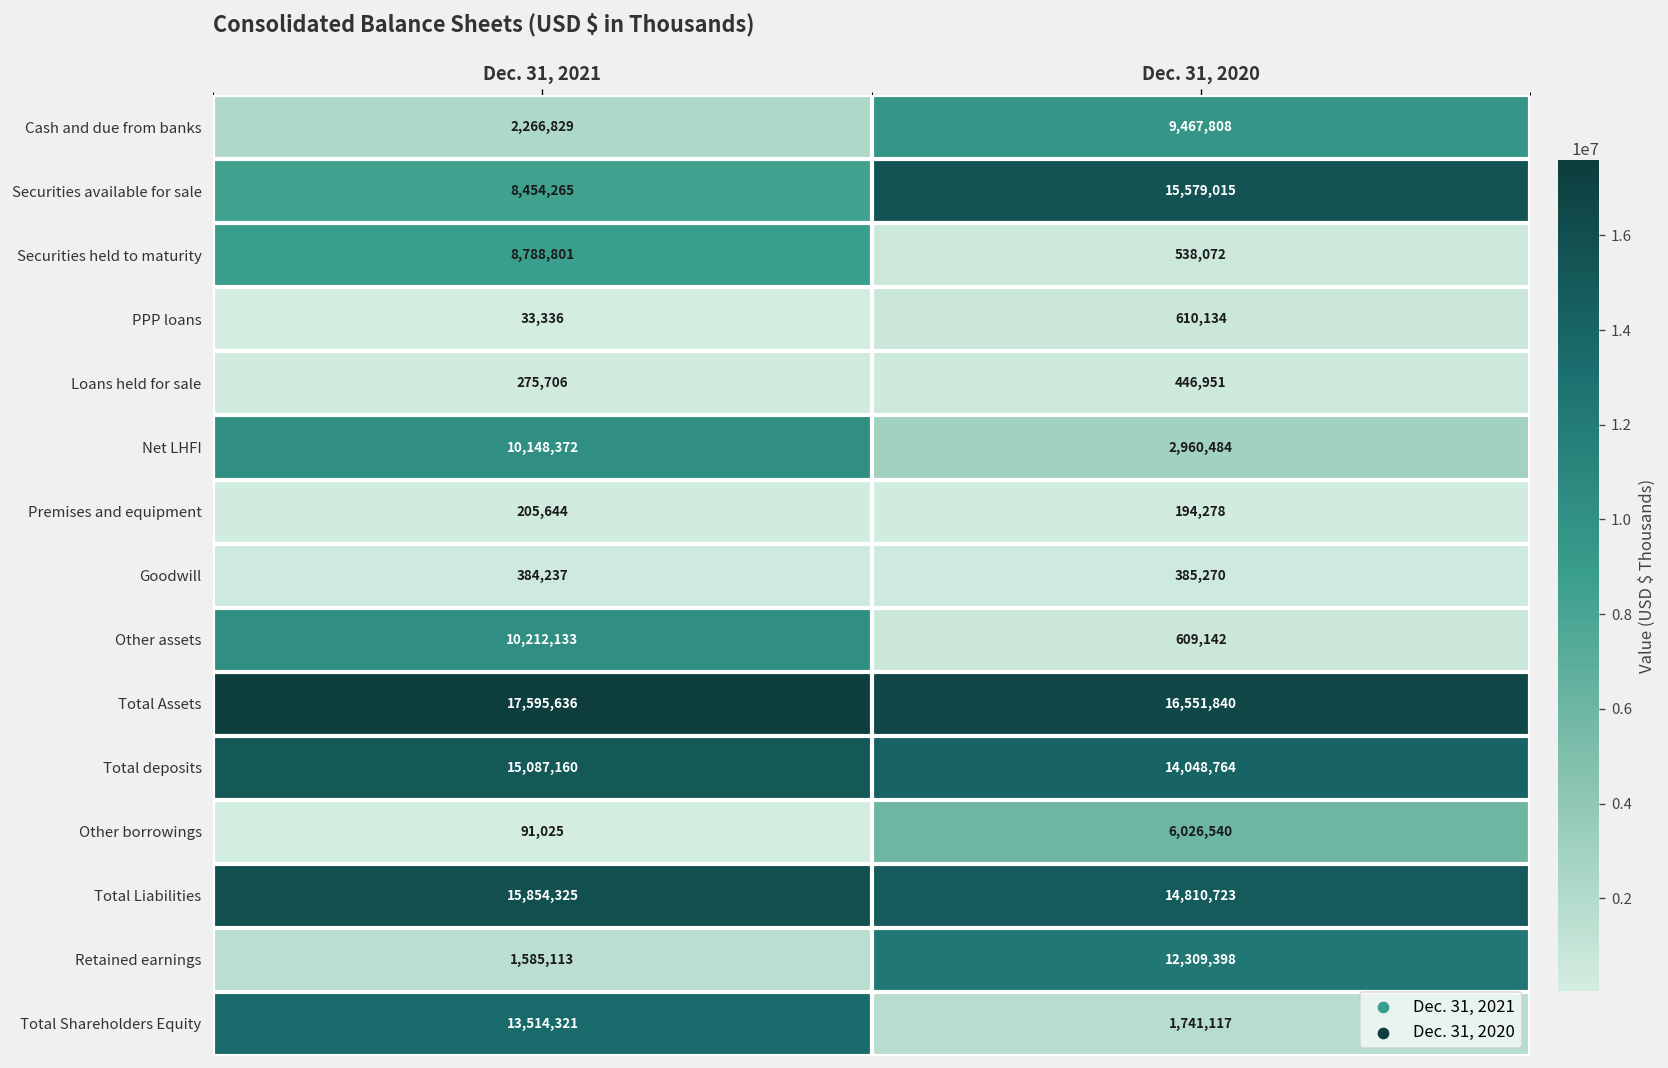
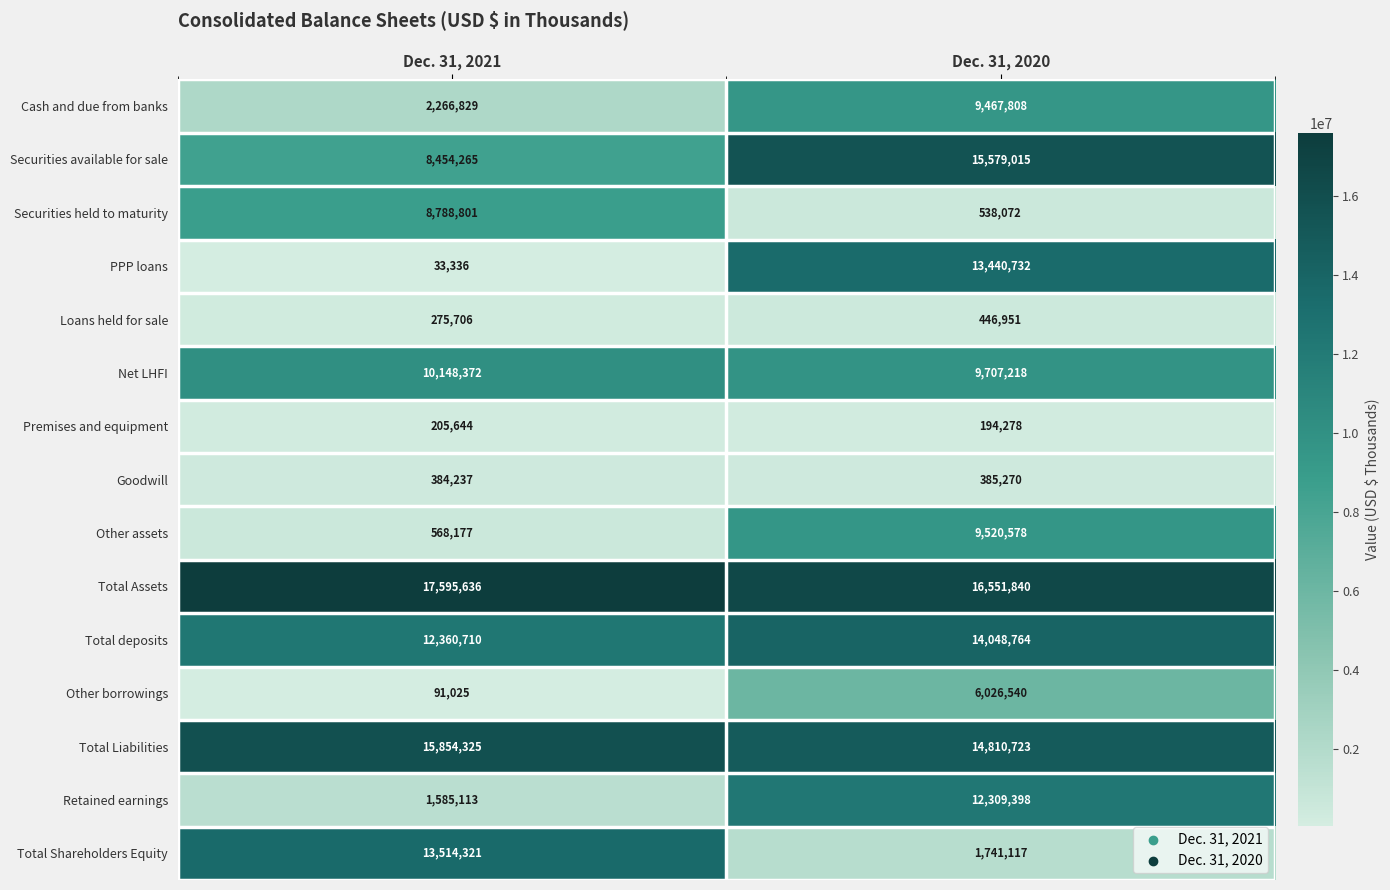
  {
    "Cash and due from banks": {
      "Dec. 31, 2021": "2,266,829",
      "Dec. 31, 2020": "9,467,808"
    },
    "Securities available for sale": {
      "Dec. 31, 2021": "8,454,265",
      "Dec. 31, 2020": "15,579,015"
    },
    "Securities held to maturity": {
      "Dec. 31, 2021": "8,788,801",
      "Dec. 31, 2020": "538,072"
    },
    "PPP loans": {
      "Dec. 31, 2021": "33,336",
-     "Dec. 31, 2020": "610,134"
+     "Dec. 31, 2020": "13,440,732"
    },
    "Loans held for sale": {
      "Dec. 31, 2021": "275,706",
      "Dec. 31, 2020": "446,951"
    },
    "Net LHFI": {
      "Dec. 31, 2021": "10,148,372",
-     "Dec. 31, 2020": "2,960,484"
+     "Dec. 31, 2020": "9,707,218"
    },
    "Premises and equipment": {
      "Dec. 31, 2021": "205,644",
      "Dec. 31, 2020": "194,278"
    },
    "Goodwill": {
      "Dec. 31, 2021": "384,237",
      "Dec. 31, 2020": "385,270"
    },
    "Other assets": {
-     "Dec. 31, 2021": "10,212,133",
-     "Dec. 31, 2020": "609,142"
+     "Dec. 31, 2021": "568,177",
+     "Dec. 31, 2020": "9,520,578"
    },
    "Total Assets": {
      "Dec. 31, 2021": "17,595,636",
      "Dec. 31, 2020": "16,551,840"
    },
    "Total deposits": {
-     "Dec. 31, 2021": "15,087,160",
+     "Dec. 31, 2021": "12,360,710",
      "Dec. 31, 2020": "14,048,764"
    },
    "Other borrowings": {
      "Dec. 31, 2021": "91,025",
      "Dec. 31, 2020": "6,026,540"
    },
    "Total Liabilities": {
      "Dec. 31, 2021": "15,854,325",
      "Dec. 31, 2020": "14,810,723"
    },
    "Retained earnings": {
      "Dec. 31, 2021": "1,585,113",
      "Dec. 31, 2020": "12,309,398"
    },
    "Total Shareholders Equity": {
      "Dec. 31, 2021": "13,514,321",
      "Dec. 31, 2020": "1,741,117"
    }
  }
